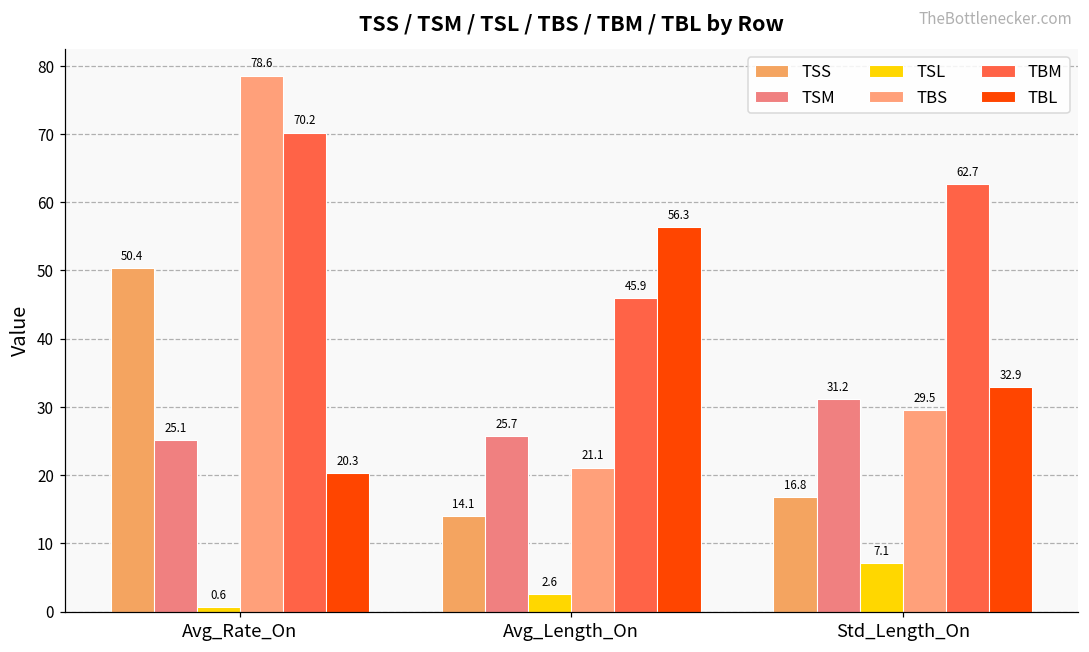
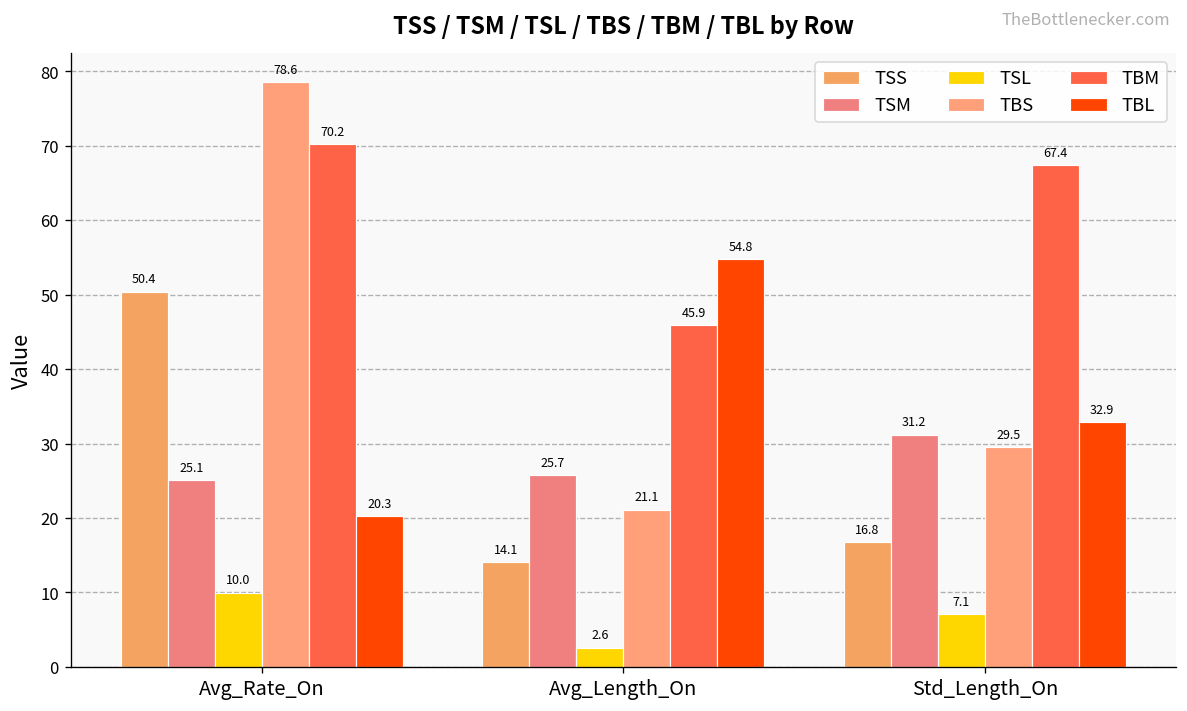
  {
    "TSL": {
-     "Avg_Rate_On": 0.6,
+     "Avg_Rate_On": 10.0,
      "Avg_Length_On": 2.6,
      "Std_Length_On": 7.1
    },
    "TBM": {
      "Avg_Rate_On": 70.2,
      "Avg_Length_On": 45.9,
-     "Std_Length_On": 62.7
+     "Std_Length_On": 67.4
    },
    "TBL": {
      "Avg_Rate_On": 20.3,
-     "Avg_Length_On": 56.3,
+     "Avg_Length_On": 54.8,
      "Std_Length_On": 32.9
    }
  }
